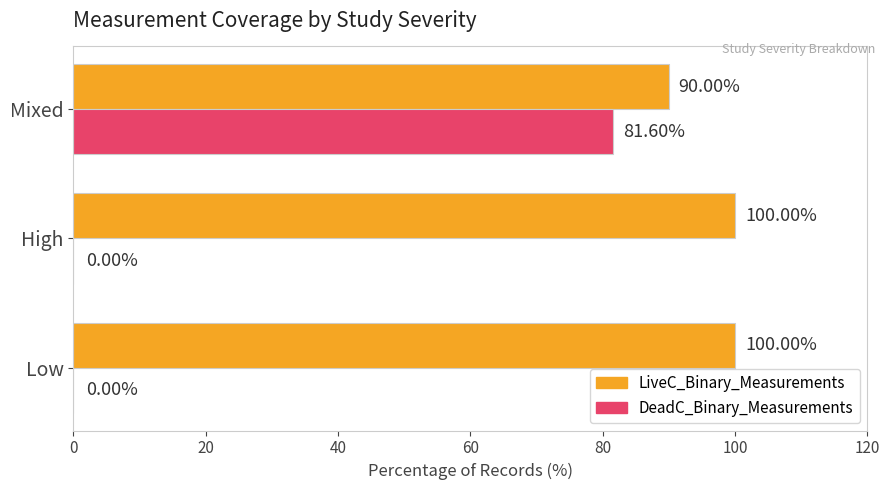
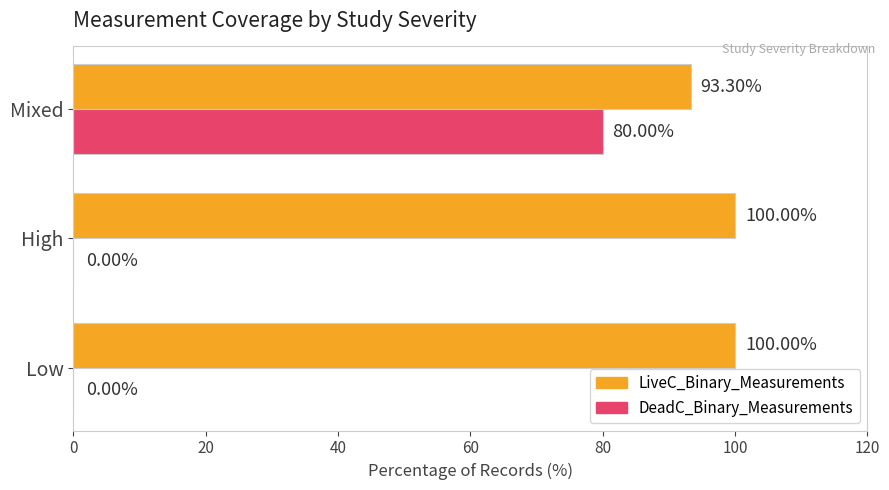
  {
    "LiveC_Binary_Measurements": {
-     "Mixed": "90.00%",
+     "Mixed": "93.30%",
      "High": "100.00%",
      "Low": "100.00%"
    },
    "DeadC_Binary_Measurements": {
-     "Mixed": "81.60%",
+     "Mixed": "80.00%",
      "High": "0.00%",
      "Low": "0.00%"
    }
  }
